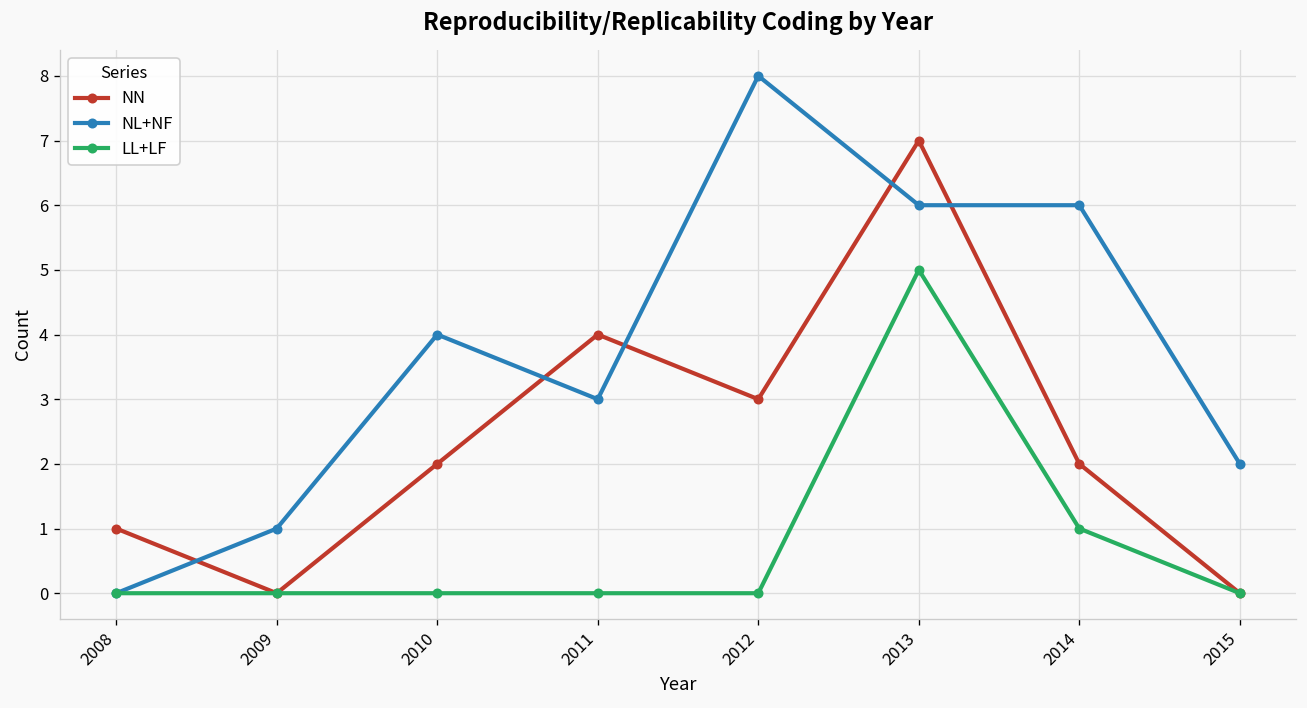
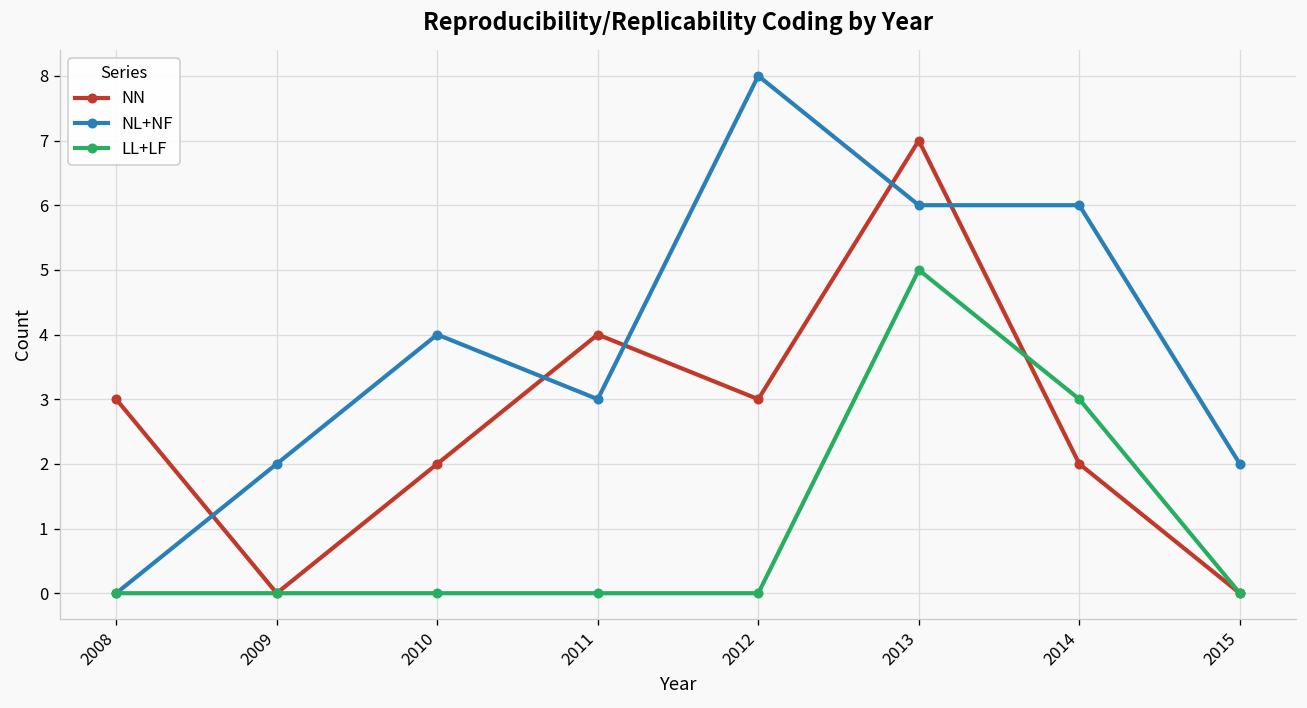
  {
    "NN": {
-     "2008": 1,
+     "2008": 3,
      "2010": 2,
      "2011": 4,
      "2012": 3,
      "2013": 7,
      "2014": 2
    },
    "NL+NF": {
-     "2009": 1,
+     "2009": 2,
      "2010": 4,
      "2011": 3,
      "2012": 8,
      "2013": 6,
      "2014": 6,
      "2015": 2
    },
    "LL+LF": {
      "2010": 0,
      "2011": 0,
      "2012": 0,
      "2013": 5,
-     "2014": 1
+     "2014": 3
    }
  }
